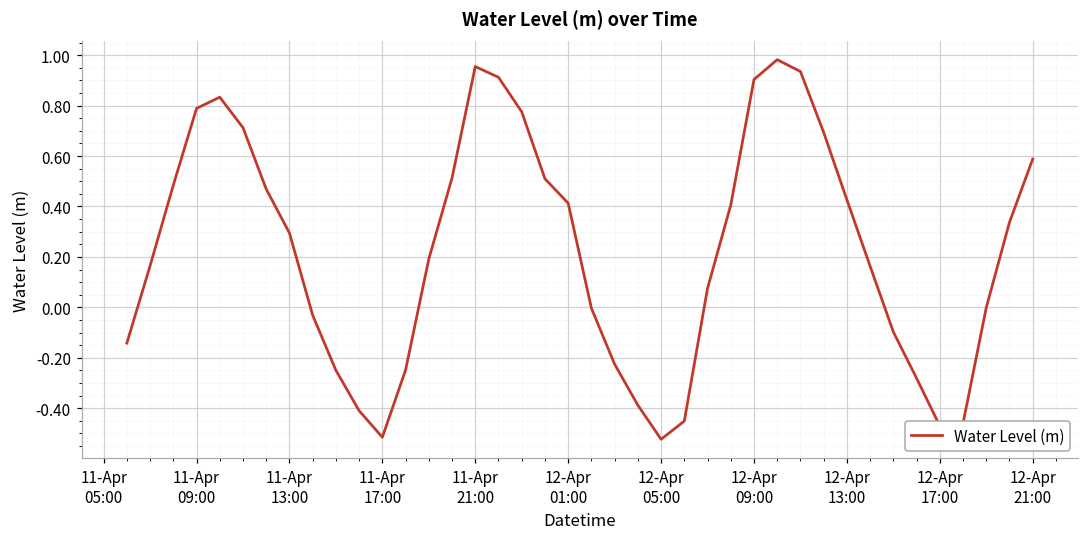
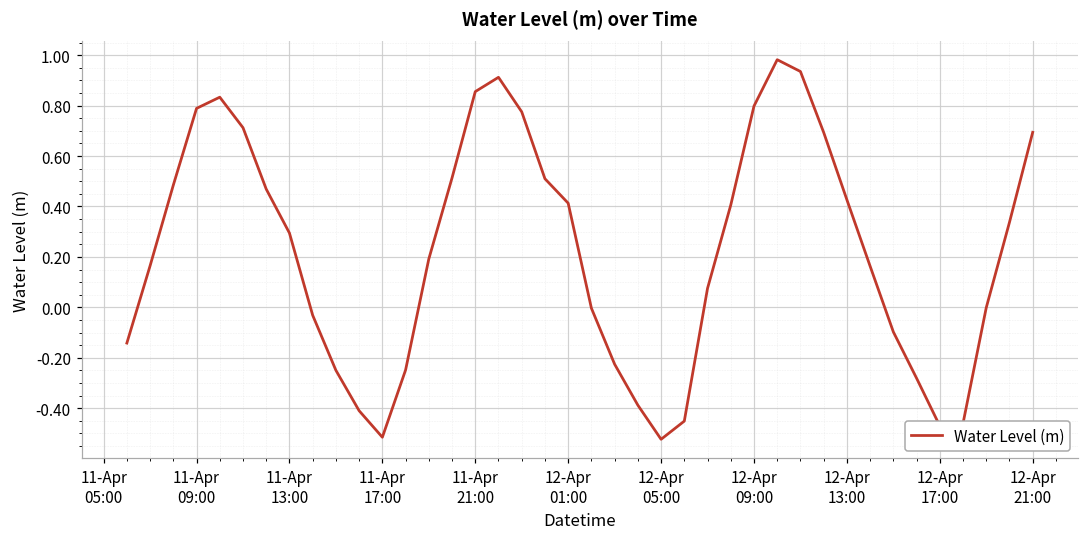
  {
    "11-Apr 09:00": 0.79,
    "11-Apr 13:00": 0.29,
    "11-Apr 17:00": -0.51,
-   "11-Apr 21:00": 0.95,
+   "11-Apr 21:00": 0.86,
    "12-Apr 01:00": 0.41,
    "12-Apr 05:00": -0.52,
-   "12-Apr 09:00": 0.90,
+   "12-Apr 09:00": 0.80,
    "12-Apr 13:00": 0.43,
-   "12-Apr 21:00": 0.59
+   "12-Apr 21:00": 0.69
  }
